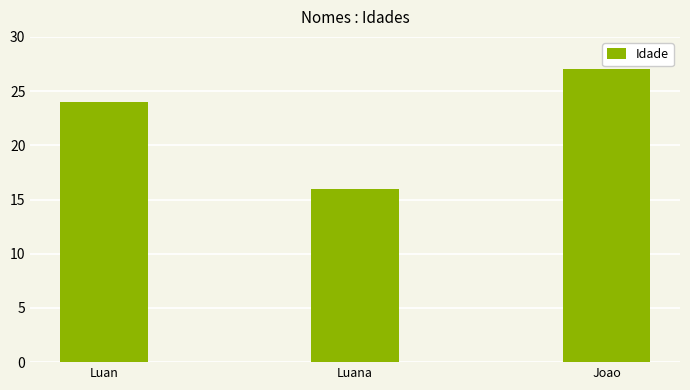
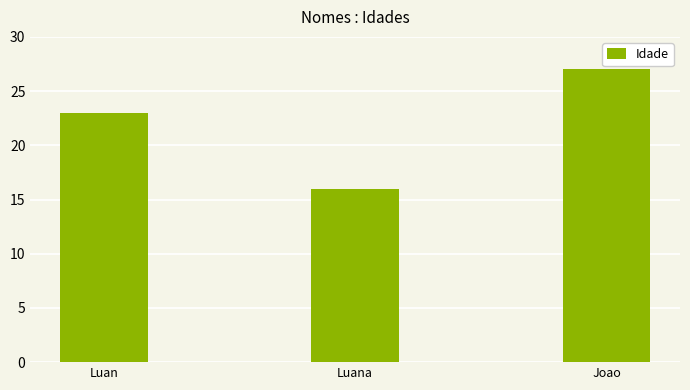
  {
-   "Luan": 24,
+   "Luan": 23,
    "Luana": 16,
    "Joao": 27
  }
